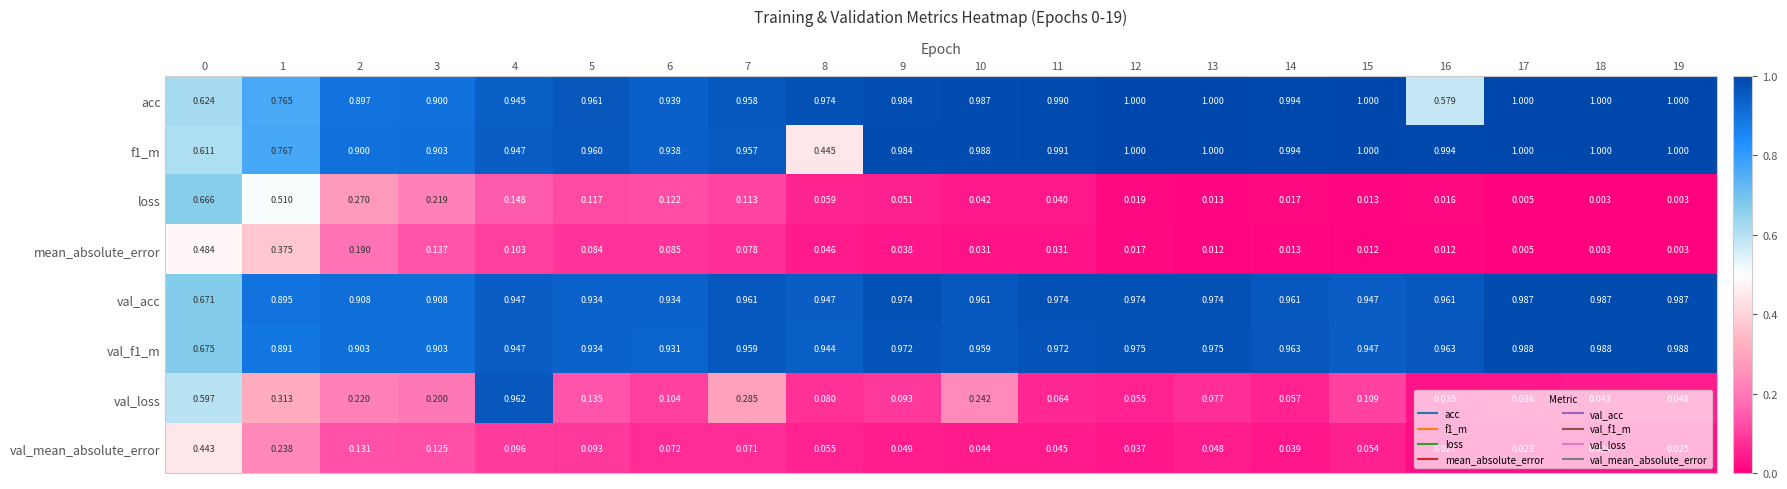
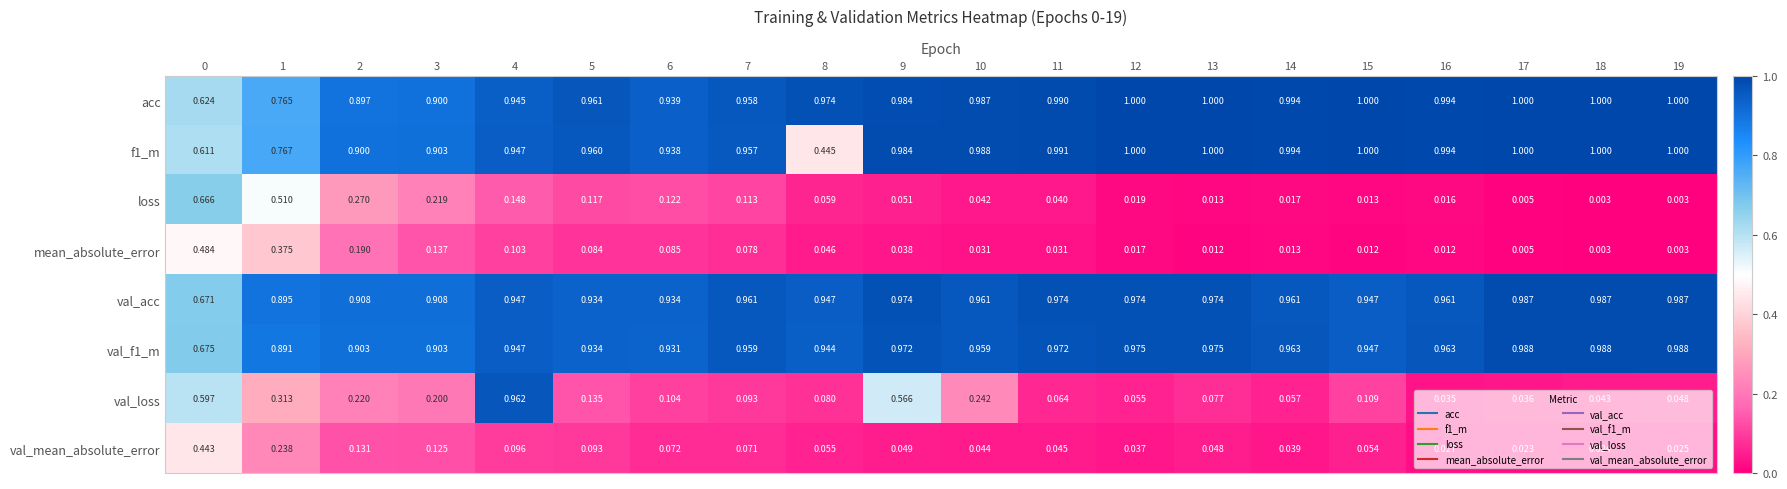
  {
    "acc": {
      "0": 0.624,
      "1": 0.765,
      "2": 0.897,
      "3": 0.900,
      "4": 0.945,
      "5": 0.961,
      "6": 0.939,
      "7": 0.958,
      "8": 0.974,
      "9": 0.984,
      "10": 0.987,
      "11": 0.990,
      "12": 1.000,
      "13": 1.000,
      "14": 0.994,
      "15": 1.000,
-     "16": 0.579,
+     "16": 0.994,
      "17": 1.000,
      "18": 1.000,
      "19": 1.000
    },
    "f1_m": {
      "0": 0.611,
      "1": 0.767,
      "2": 0.900,
      "3": 0.903,
      "4": 0.947,
      "5": 0.960,
      "6": 0.938,
      "7": 0.957,
      "8": 0.445,
      "9": 0.984,
      "10": 0.988,
      "11": 0.991,
      "12": 1.000,
      "13": 1.000,
      "14": 0.994,
      "15": 1.000,
      "16": 0.994,
      "17": 1.000,
      "18": 1.000,
      "19": 1.000
    },
    "loss": {
      "0": 0.666,
      "1": 0.510,
      "2": 0.270,
      "3": 0.219,
      "4": 0.148,
      "5": 0.117,
      "6": 0.122,
      "7": 0.113,
      "8": 0.059,
      "9": 0.051,
      "10": 0.042,
      "11": 0.040,
      "12": 0.019,
      "13": 0.013,
      "14": 0.017,
      "15": 0.013,
      "16": 0.016,
      "17": 0.005,
      "18": 0.003,
      "19": 0.003
    },
    "mean_absolute_error": {
      "0": 0.484,
      "1": 0.375,
      "2": 0.190,
      "3": 0.137,
      "4": 0.103,
      "5": 0.084,
      "6": 0.085,
      "7": 0.078,
      "8": 0.046,
      "9": 0.038,
      "10": 0.031,
      "11": 0.031,
      "12": 0.017,
      "13": 0.012,
      "14": 0.013,
      "15": 0.012,
      "16": 0.012,
      "17": 0.005,
      "18": 0.003,
      "19": 0.003
    },
    "val_acc": {
      "0": 0.671,
      "1": 0.895,
      "2": 0.908,
      "3": 0.908,
      "4": 0.947,
      "5": 0.934,
      "6": 0.934,
      "7": 0.961,
      "8": 0.947,
      "9": 0.974,
      "10": 0.961,
      "11": 0.974,
      "12": 0.974,
      "13": 0.974,
      "14": 0.961,
      "15": 0.947,
      "16": 0.961,
      "17": 0.987,
      "18": 0.987,
      "19": 0.987
    },
    "val_f1_m": {
      "0": 0.675,
      "1": 0.891,
      "2": 0.903,
      "3": 0.903,
      "4": 0.947,
      "5": 0.934,
      "6": 0.931,
      "7": 0.959,
      "8": 0.944,
      "9": 0.972,
      "10": 0.959,
      "11": 0.972,
      "12": 0.975,
      "13": 0.975,
      "14": 0.963,
      "15": 0.947,
      "16": 0.963,
      "17": 0.988,
      "18": 0.988,
      "19": 0.988
    },
    "val_loss": {
      "0": 0.597,
      "1": 0.313,
      "2": 0.220,
      "3": 0.200,
      "4": 0.962,
      "5": 0.135,
      "6": 0.104,
-     "7": 0.285,
+     "7": 0.093,
      "8": 0.080,
-     "9": 0.093,
+     "9": 0.566,
      "10": 0.242,
      "11": 0.064,
      "12": 0.055,
      "13": 0.077,
      "14": 0.057,
      "15": 0.109
    },
    "val_mean_absolute_error": {
      "0": 0.443,
      "1": 0.238,
      "2": 0.131,
      "3": 0.125,
      "4": 0.096,
      "5": 0.093,
      "6": 0.072,
      "7": 0.071,
      "8": 0.055,
      "9": 0.049,
      "10": 0.044,
      "11": 0.045,
      "12": 0.037,
      "13": 0.048,
      "14": 0.039,
      "15": 0.054
    }
  }
